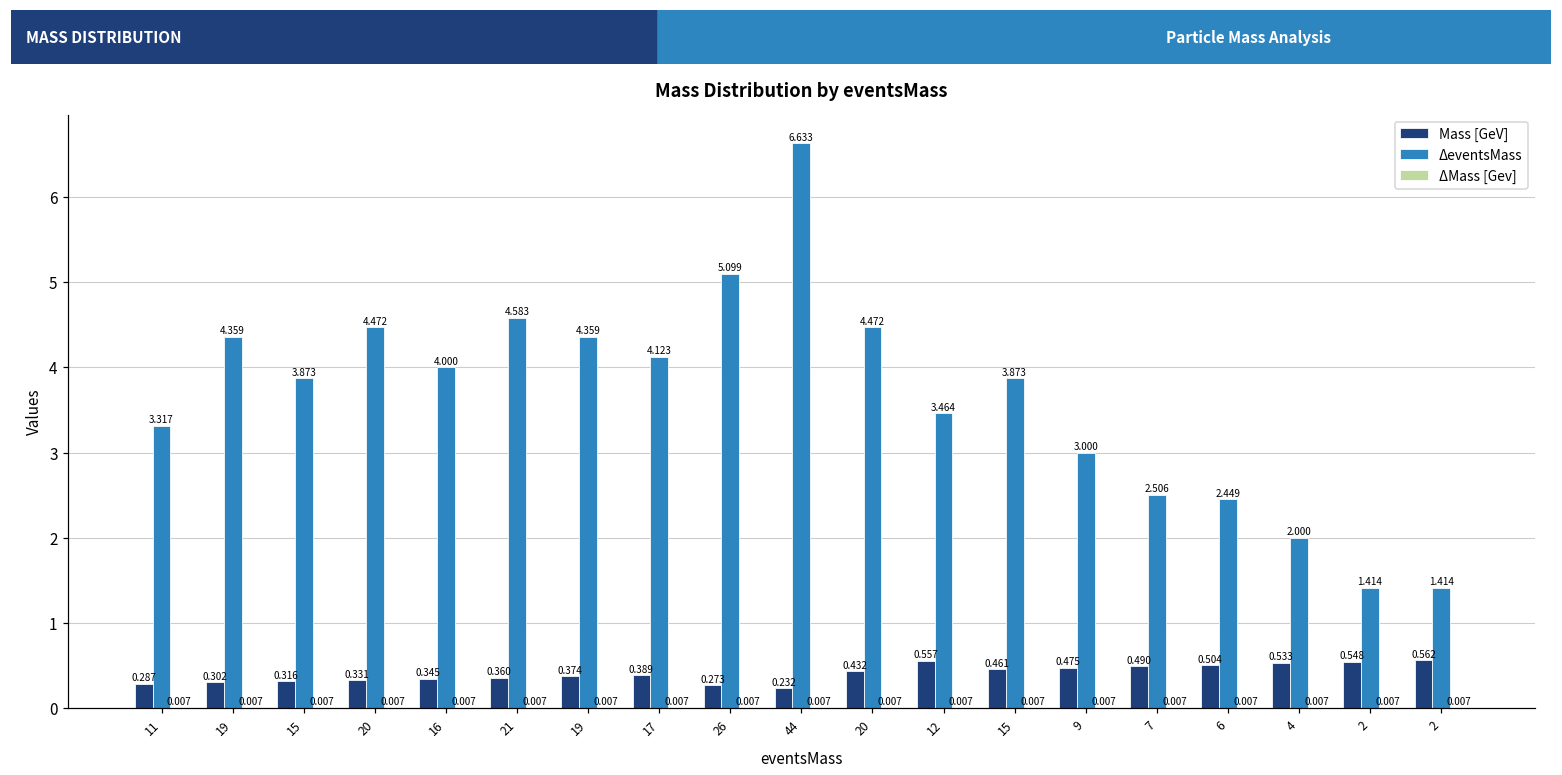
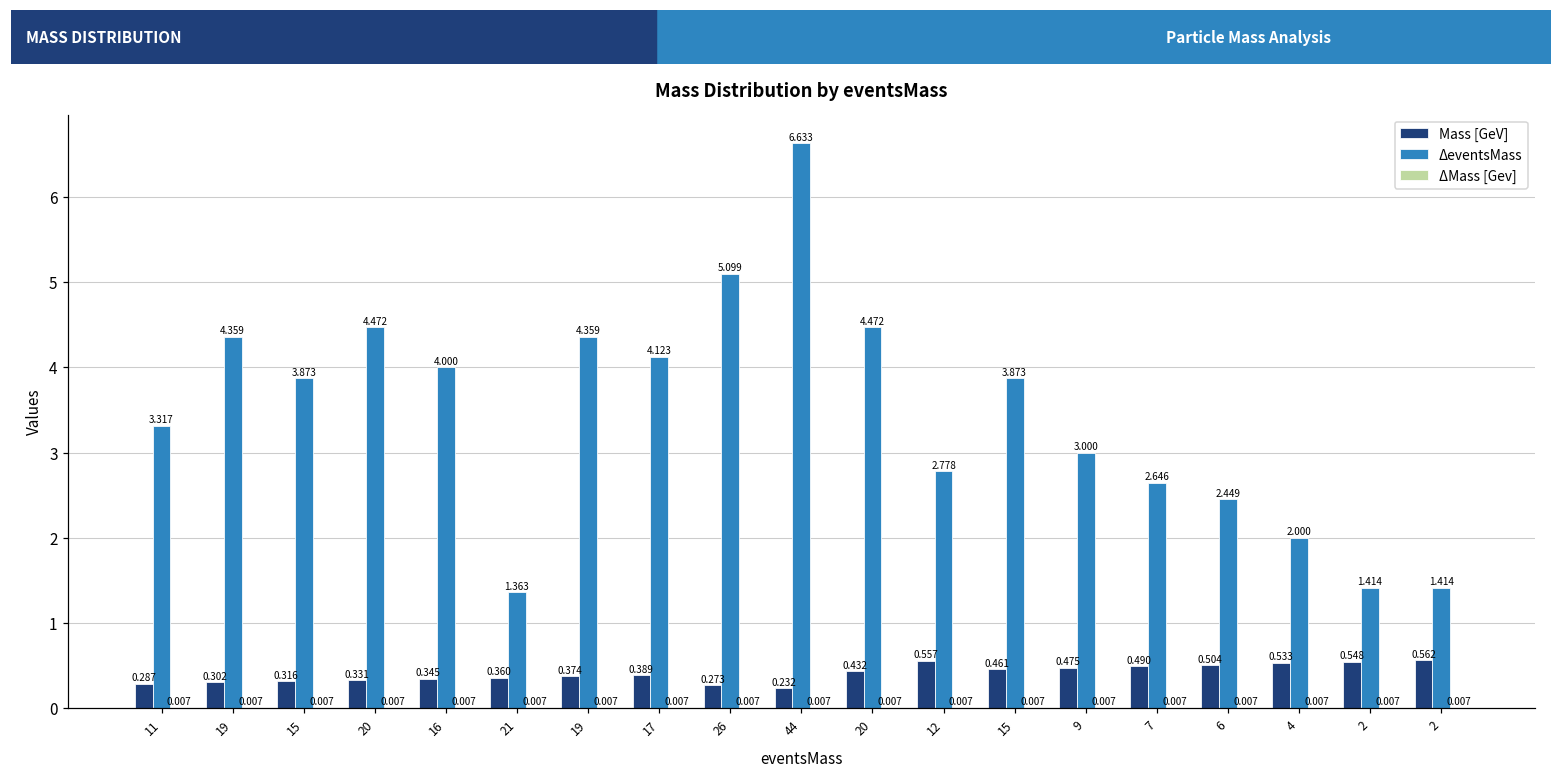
  {
    "Mass [GeV]": {
      "11": 0.287,
      "16": 0.345,
      "21": 0.360,
      "17": 0.389,
      "26": 0.273,
      "44": 0.232,
      "12": 0.557,
      "9": 0.475,
      "7": 0.490,
      "6": 0.504,
      "4": 0.533
    },
    "ΔeventsMass": {
      "11": 3.317,
      "16": 4.000,
-     "21": 4.583,
+     "21": 1.363,
      "17": 4.123,
      "26": 5.099,
      "44": 6.633,
-     "12": 3.464,
+     "12": 2.778,
      "9": 3.000,
-     "7": 2.506,
+     "7": 2.646,
      "6": 2.449,
      "4": 2.000
    },
    "ΔMass [Gev]": {
      "11": 0.007,
      "16": 0.007,
      "21": 0.007,
      "17": 0.007,
      "26": 0.007,
      "44": 0.007,
      "12": 0.007,
      "9": 0.007,
      "7": 0.007,
      "6": 0.007,
      "4": 0.007
    }
  }
